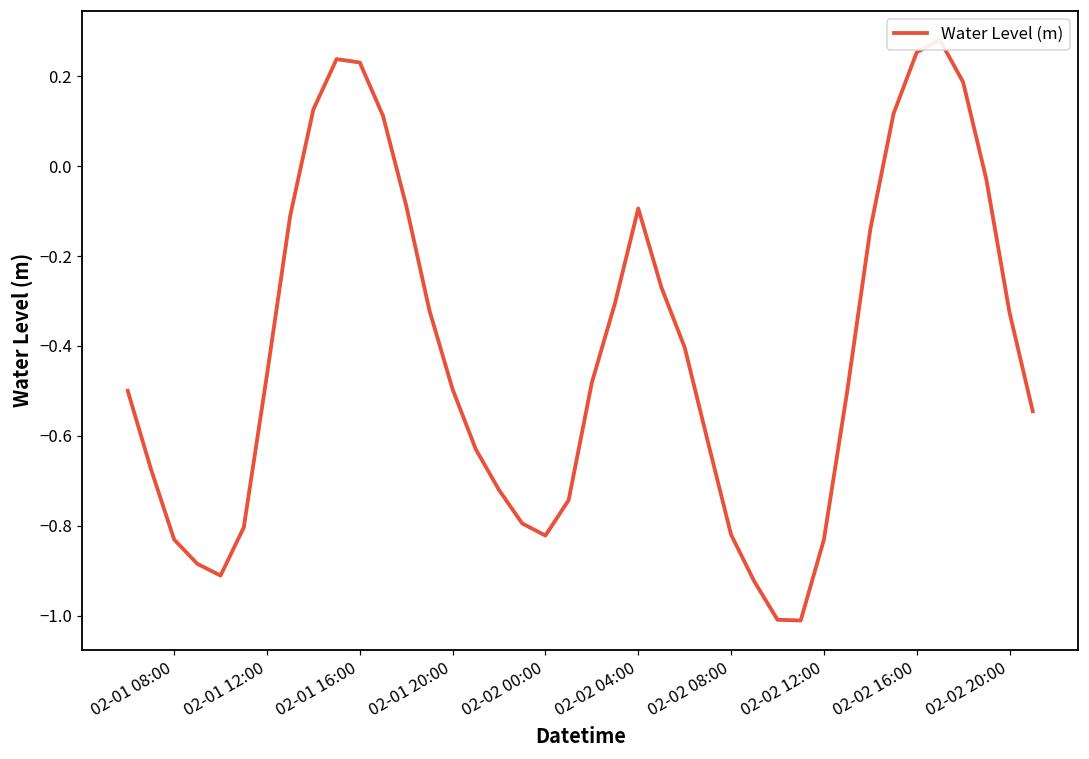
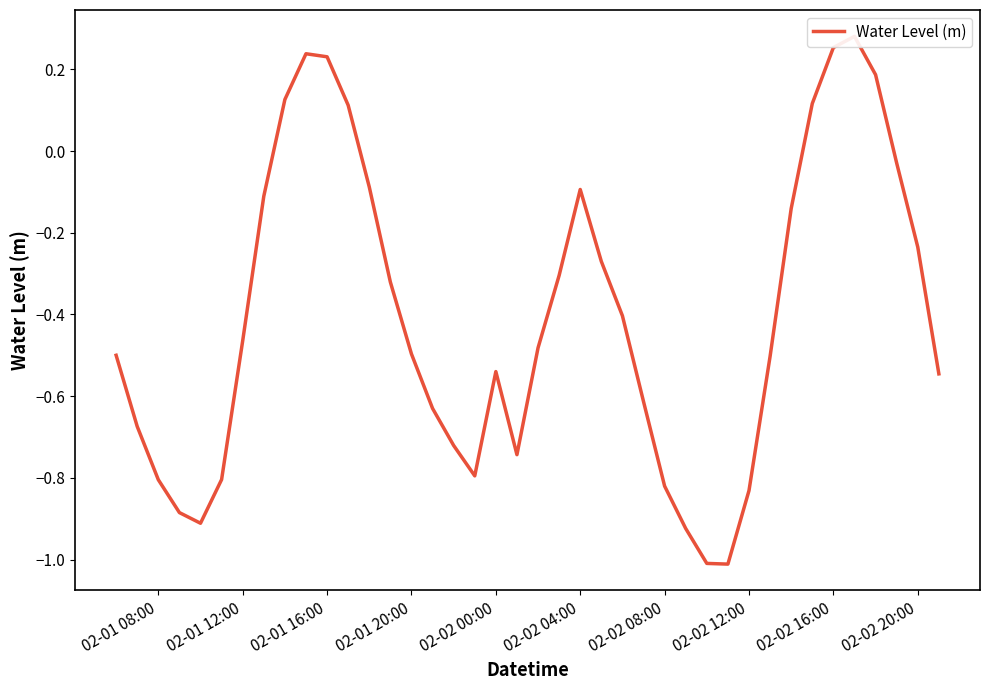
  {
-   "02-01 08:00": -0.83,
+   "02-01 08:00": -0.80,
    "02-01 12:00": -0.46,
    "02-01 16:00": 0.23,
    "02-01 20:00": -0.50,
-   "02-02 00:00": -0.82,
+   "02-02 00:00": -0.54,
    "02-02 04:00": -0.09,
    "02-02 08:00": -0.82,
    "02-02 12:00": -0.83,
    "02-02 16:00": 0.25,
-   "02-02 20:00": -0.33
+   "02-02 20:00": -0.24
  }
